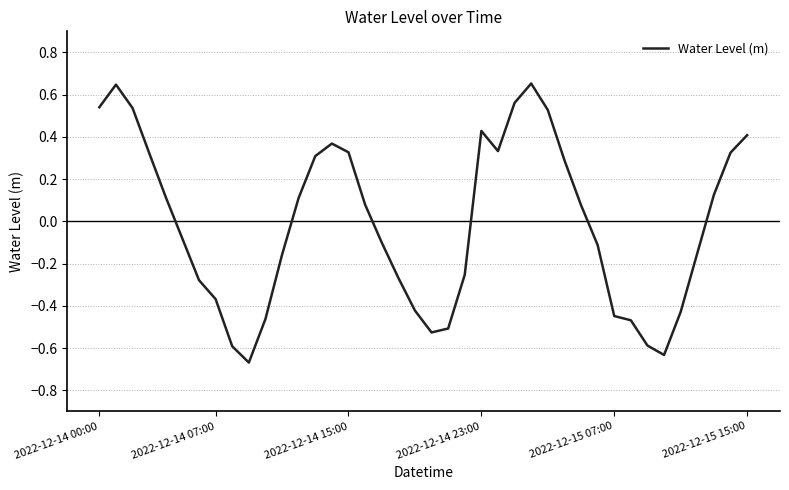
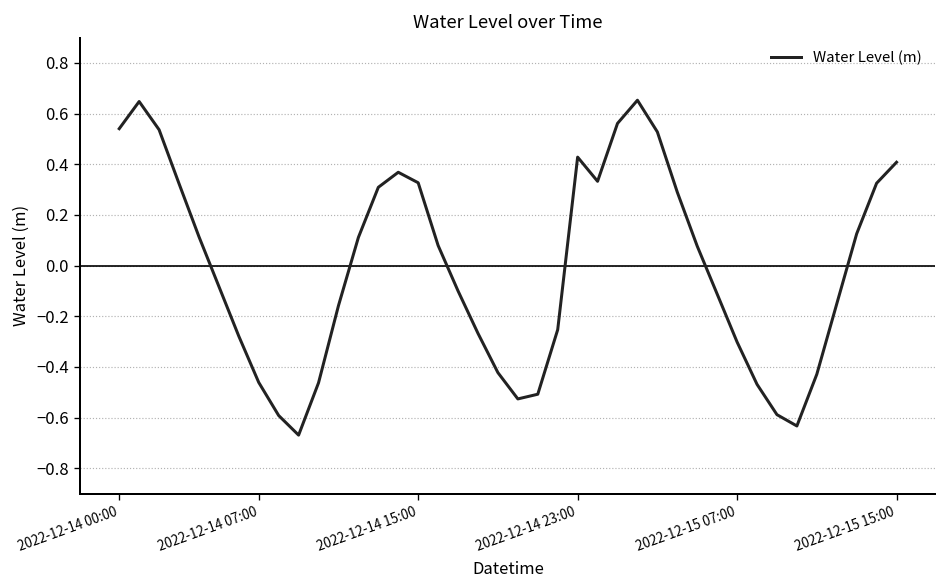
  {
    "2022-12-14 00:00": 0.54,
-   "2022-12-14 07:00": -0.37,
+   "2022-12-14 07:00": -0.46,
    "2022-12-14 15:00": 0.33,
    "2022-12-14 23:00": 0.43,
-   "2022-12-15 07:00": -0.45,
+   "2022-12-15 07:00": -0.30,
    "2022-12-15 15:00": 0.41
  }
